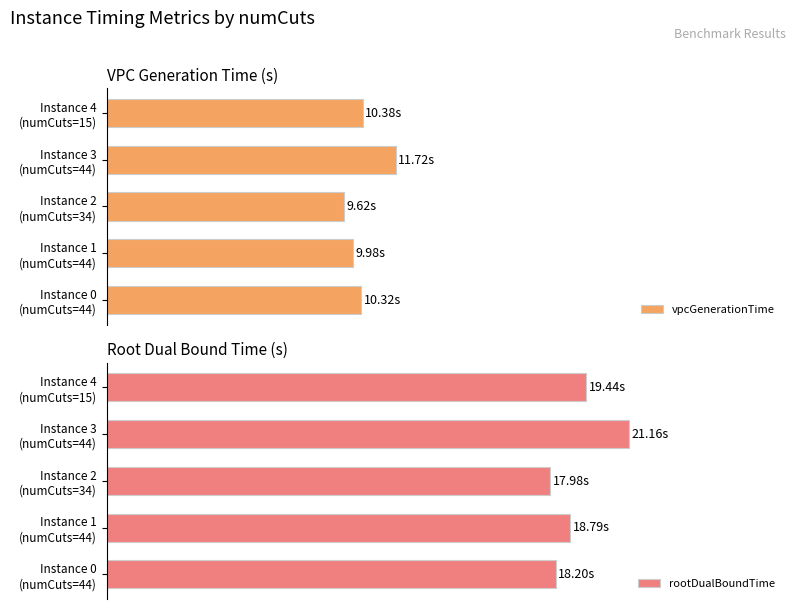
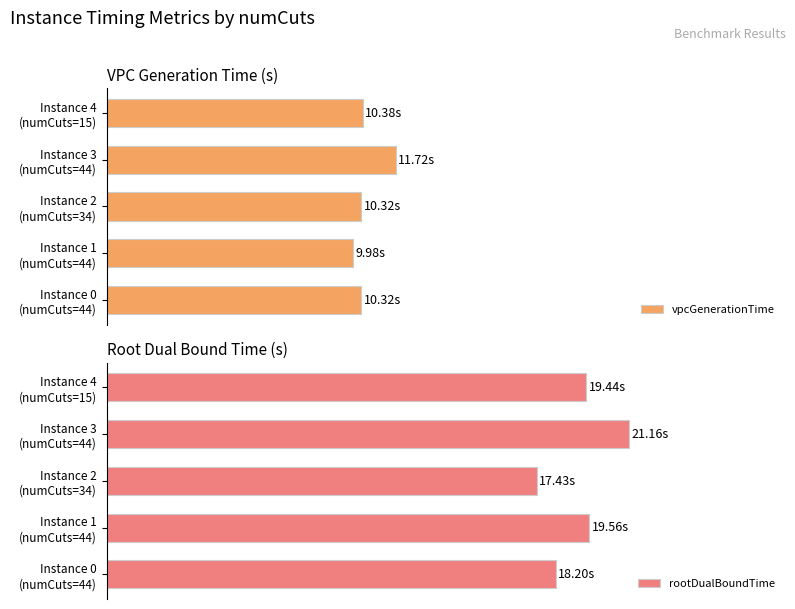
  {
    "VPC Generation Time (s)": {
      "Instance 4 (numCuts=15)": "10.38s",
      "Instance 3 (numCuts=44)": "11.72s",
-     "Instance 2 (numCuts=34)": "9.62s",
+     "Instance 2 (numCuts=34)": "10.32s",
      "Instance 1 (numCuts=44)": "9.98s",
      "Instance 0 (numCuts=44)": "10.32s"
    },
    "Root Dual Bound Time (s)": {
      "Instance 4 (numCuts=15)": "19.44s",
      "Instance 3 (numCuts=44)": "21.16s",
-     "Instance 2 (numCuts=34)": "17.98s",
-     "Instance 1 (numCuts=44)": "18.79s",
+     "Instance 2 (numCuts=34)": "17.43s",
+     "Instance 1 (numCuts=44)": "19.56s",
      "Instance 0 (numCuts=44)": "18.20s"
    }
  }
